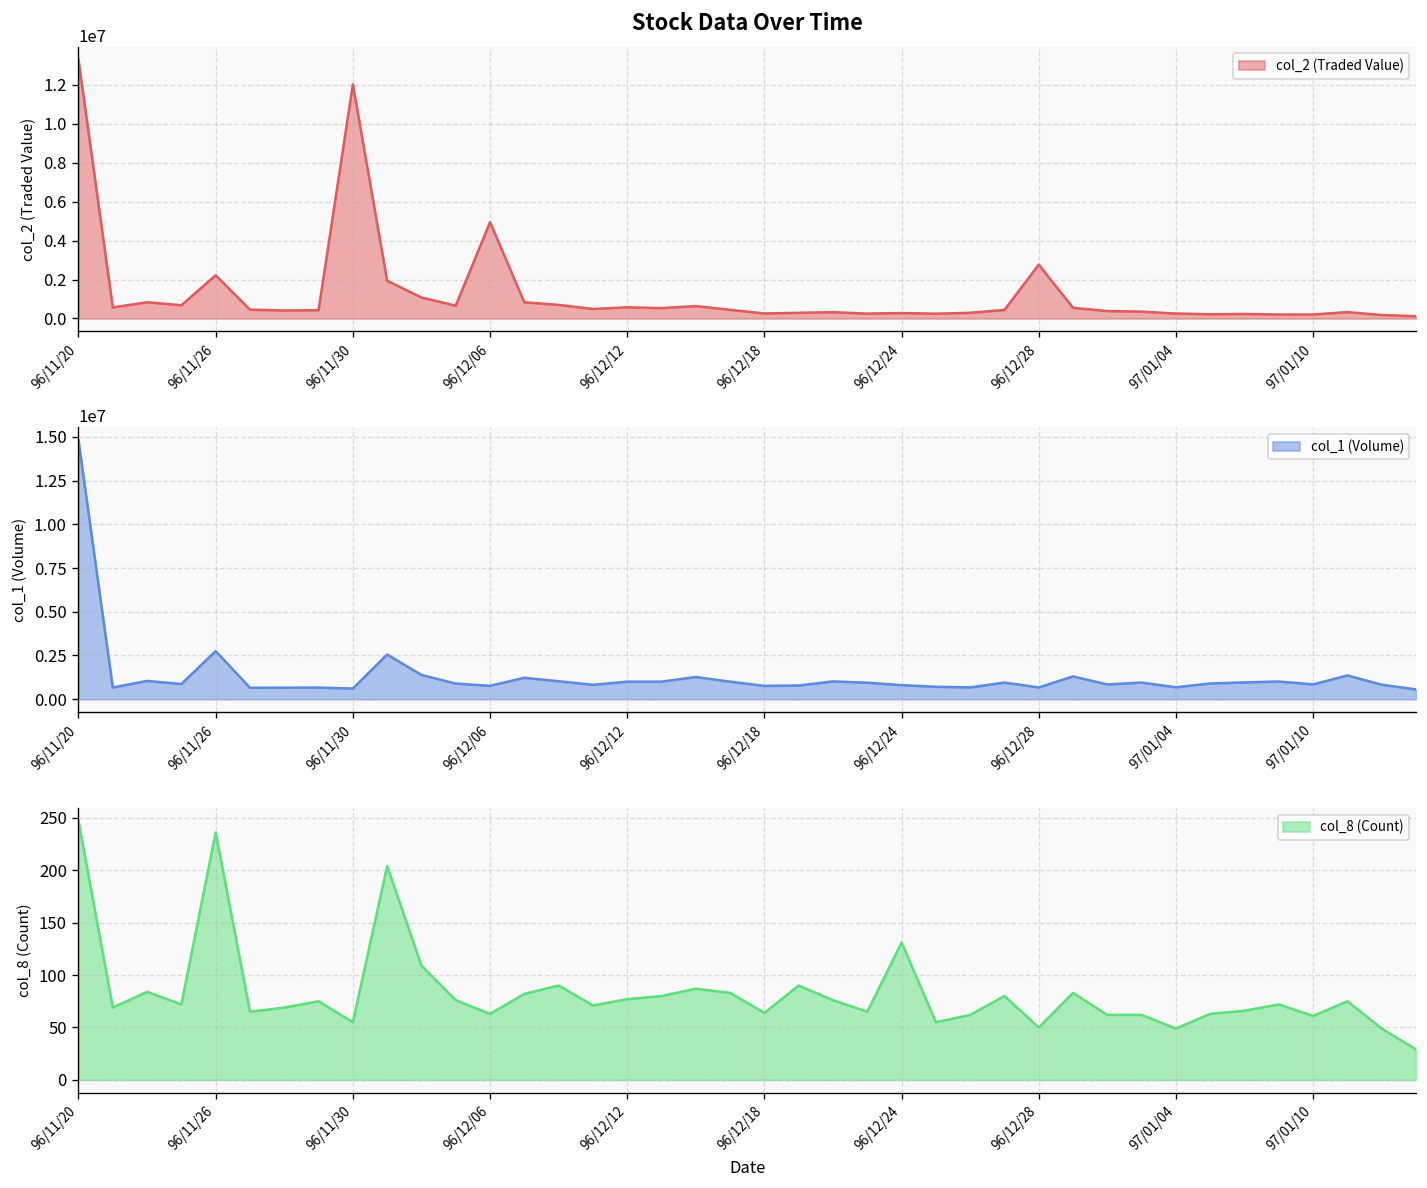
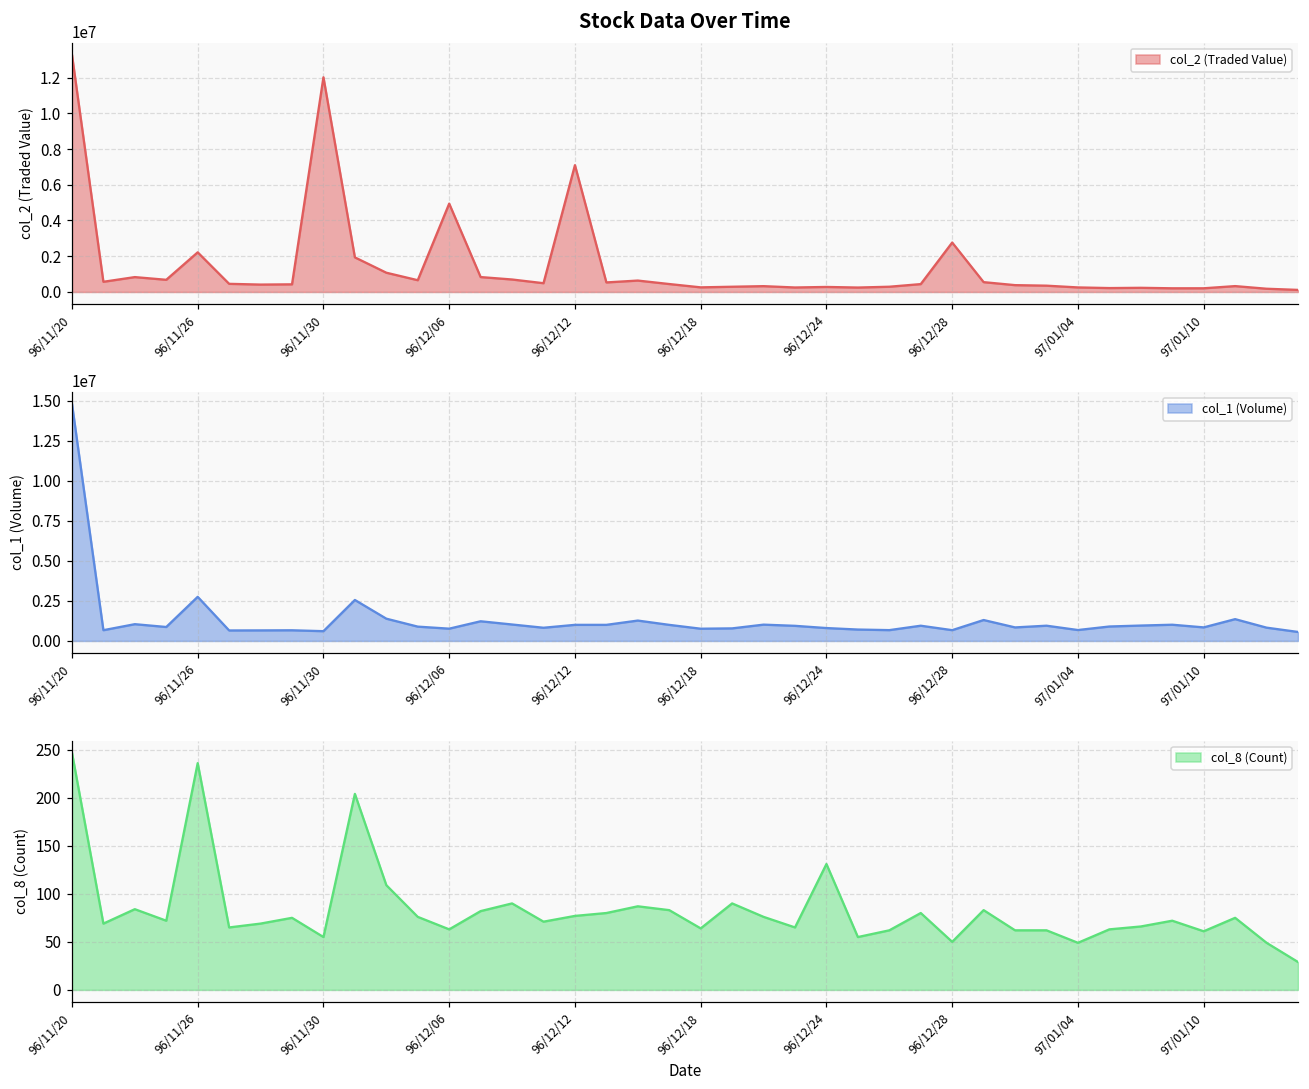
  {
    "Stock Data Over Time": {
      "96/11/20": 13300000,
      "96/11/26": 2200000,
      "96/11/30": 12000000,
      "96/12/06": 4900000,
-     "96/12/12": 600000,
+     "96/12/12": 7100000,
      "96/12/18": 300000,
      "96/12/24": 300000,
      "96/12/28": 2800000,
      "97/01/04": 300000,
      "97/01/10": 200000
    }
  }
